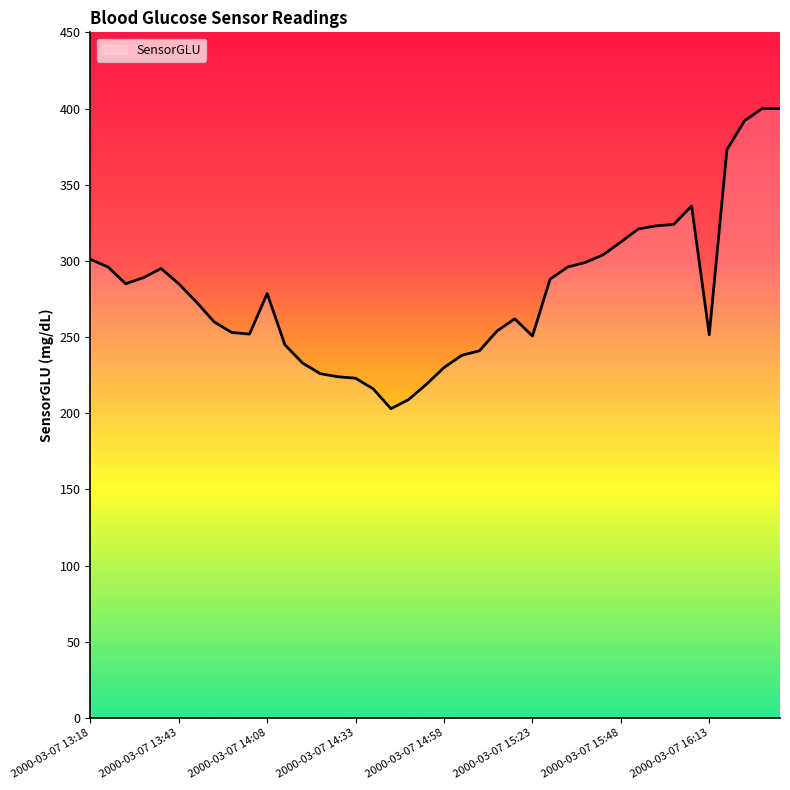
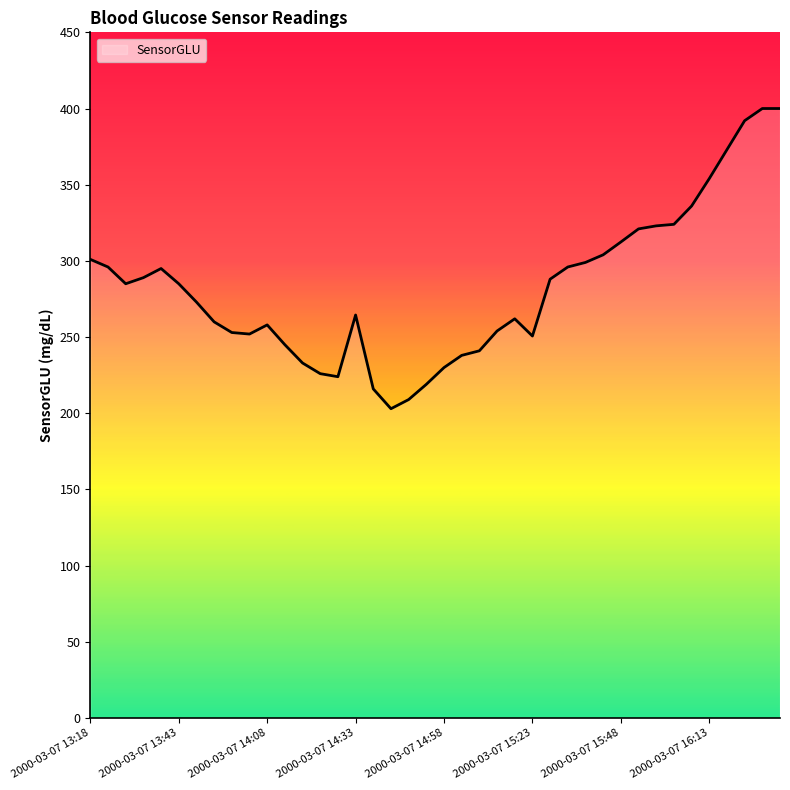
  {
    "2000-03-07 13:18": 301,
    "2000-03-07 13:43": 285,
-   "2000-03-07 14:08": 279,
-   "2000-03-07 14:33": 223,
+   "2000-03-07 14:08": 258,
+   "2000-03-07 14:33": 265,
    "2000-03-07 14:58": 230,
    "2000-03-07 15:23": 251,
    "2000-03-07 15:48": 312,
-   "2000-03-07 16:13": 252
+   "2000-03-07 16:13": 354
  }
